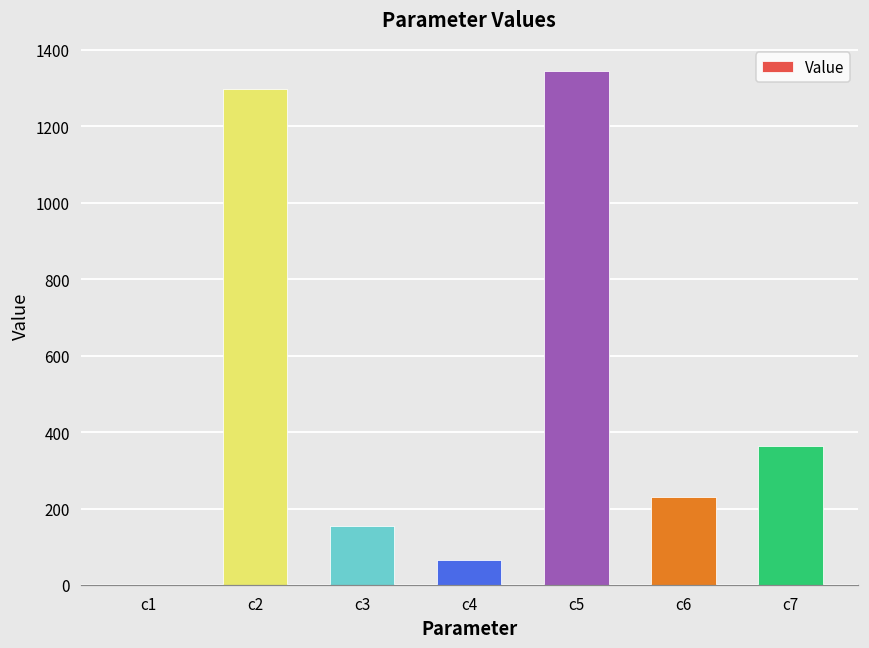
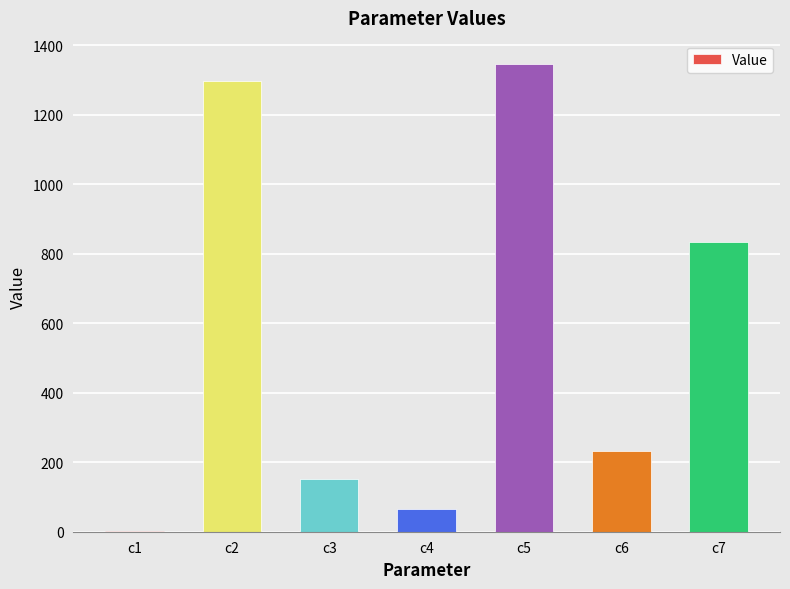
  {
    "c2": 1300,
    "c3": 150,
    "c4": 70,
    "c5": 1350,
    "c6": 230,
-   "c7": 360
+   "c7": 830
  }
